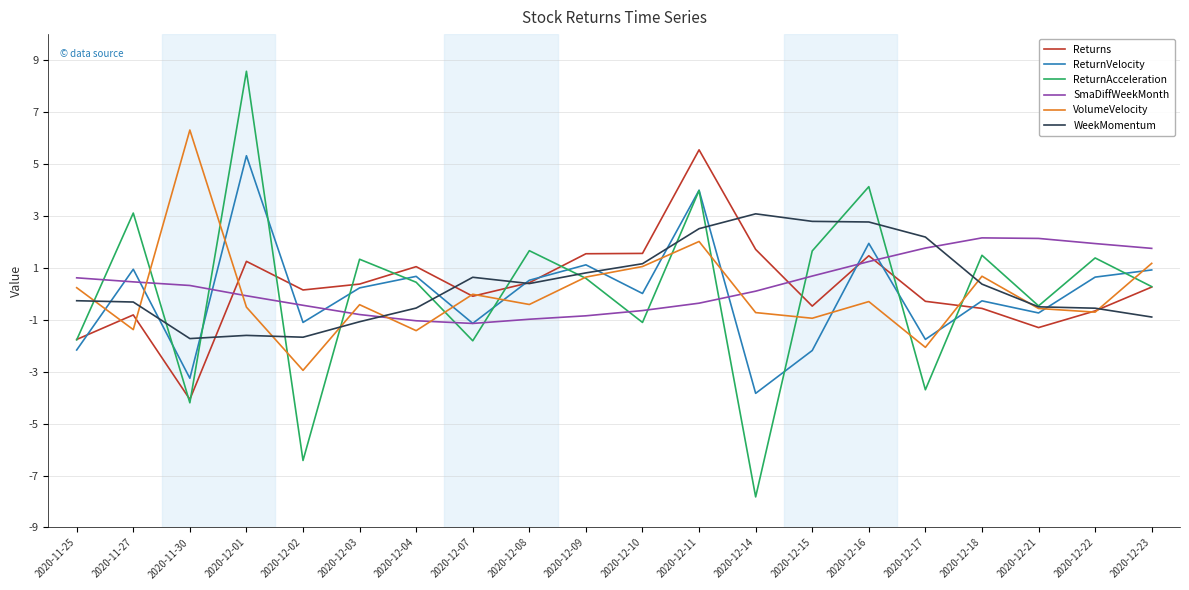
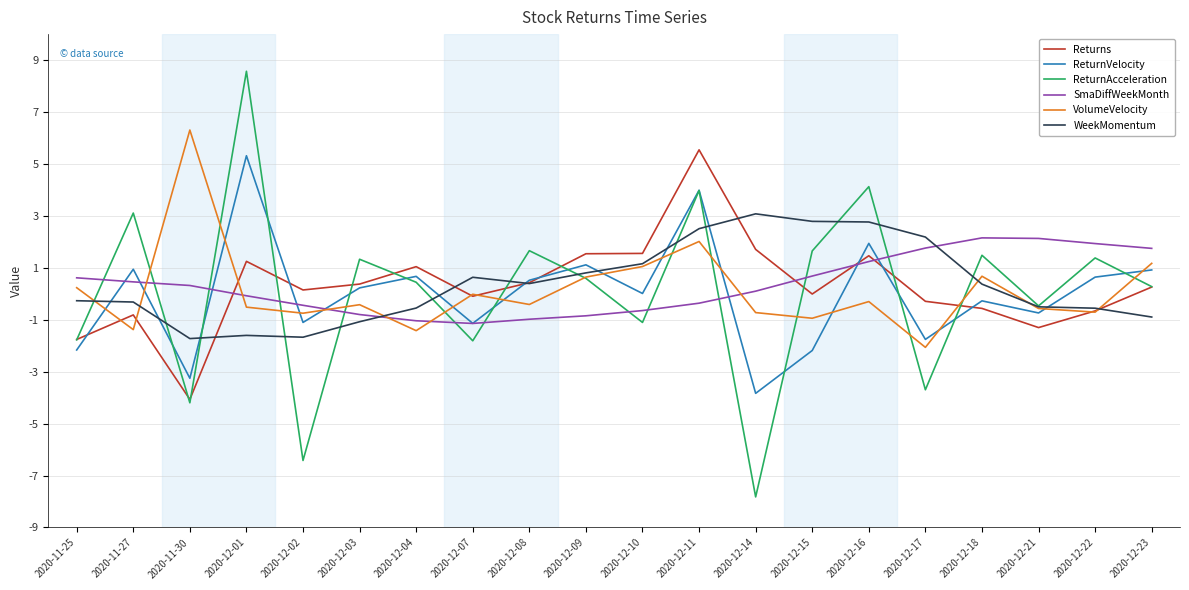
  {
    "Returns": {
      "2020-11-27": -0.8,
      "2020-11-30": -4.1,
      "2020-12-01": 1.2,
      "2020-12-02": 0.1,
      "2020-12-03": 0.4,
      "2020-12-04": 1.0,
      "2020-12-09": 1.5,
      "2020-12-10": 1.6,
      "2020-12-11": 5.5,
      "2020-12-14": 1.7,
-     "2020-12-15": -0.5,
+     "2020-12-15": 0.0,
      "2020-12-16": 1.5,
      "2020-12-17": -0.3,
      "2020-12-18": -0.6,
      "2020-12-21": -1.3
    },
    "ReturnVelocity": {
      "2020-11-25": -2.2,
      "2020-11-27": 0.9,
      "2020-11-30": -3.3,
      "2020-12-01": 5.3,
      "2020-12-02": -1.1,
      "2020-12-03": 0.2,
      "2020-12-04": 0.7,
      "2020-12-09": 1.1,
      "2020-12-10": 0.0,
      "2020-12-14": -3.8,
      "2020-12-15": -2.2,
      "2020-12-16": 1.9,
      "2020-12-17": -1.8,
      "2020-12-18": -0.3,
      "2020-12-21": -0.7,
      "2020-12-22": 0.6,
      "2020-12-23": 0.9
    },
    "ReturnAcceleration": {
      "2020-11-27": 3.1,
      "2020-11-30": -4.2,
      "2020-12-01": 8.6,
      "2020-12-02": -6.4,
      "2020-12-03": 1.3,
      "2020-12-04": 0.4,
      "2020-12-07": -1.8,
      "2020-12-08": 1.7,
      "2020-12-10": -1.1,
      "2020-12-14": -7.8,
      "2020-12-15": 1.7,
      "2020-12-16": 4.1,
      "2020-12-17": -3.7,
      "2020-12-18": 1.5,
      "2020-12-22": 1.4
    },
    "SmaDiffWeekMonth": {
      "2020-11-25": 0.6,
      "2020-11-27": 0.5,
      "2020-11-30": 0.3,
      "2020-12-01": -0.1,
      "2020-12-02": -0.4,
      "2020-12-03": -0.8,
      "2020-12-04": -1.0,
      "2020-12-08": -1.0,
      "2020-12-09": -0.8,
      "2020-12-10": -0.6,
      "2020-12-11": -0.4,
      "2020-12-14": 0.1,
      "2020-12-15": 0.7,
      "2020-12-16": 1.2,
      "2020-12-17": 1.8,
      "2020-12-18": 2.2,
      "2020-12-21": 2.1,
      "2020-12-22": 1.9,
      "2020-12-23": 1.7
    },
    "VolumeVelocity": {
      "2020-11-25": 0.2,
      "2020-11-27": -1.4,
      "2020-11-30": 6.3,
      "2020-12-01": -0.5,
-     "2020-12-02": -2.9,
+     "2020-12-02": -0.7,
      "2020-12-03": -0.4,
      "2020-12-04": -1.4,
      "2020-12-08": -0.4,
      "2020-12-10": 1.1,
      "2020-12-11": 2.0,
      "2020-12-14": -0.7,
      "2020-12-15": -0.9,
      "2020-12-16": -0.3,
      "2020-12-17": -2.1,
      "2020-12-18": 0.7,
      "2020-12-23": 1.2
    },
    "WeekMomentum": {
      "2020-11-25": -0.3,
      "2020-11-27": -0.3,
      "2020-11-30": -1.7,
      "2020-12-01": -1.6,
      "2020-12-02": -1.7,
      "2020-12-03": -1.1,
      "2020-12-04": -0.5,
      "2020-12-07": 0.6,
      "2020-12-09": 0.8,
      "2020-12-10": 1.2,
      "2020-12-11": 2.5,
      "2020-12-14": 3.1,
      "2020-12-15": 2.8,
      "2020-12-16": 2.8,
      "2020-12-17": 2.2,
      "2020-12-18": 0.4,
      "2020-12-22": -0.6,
      "2020-12-23": -0.9
    }
  }
